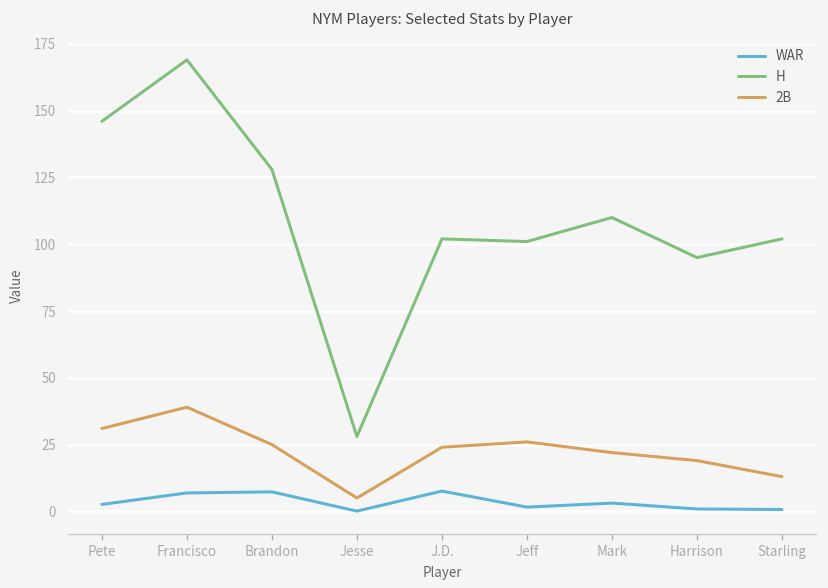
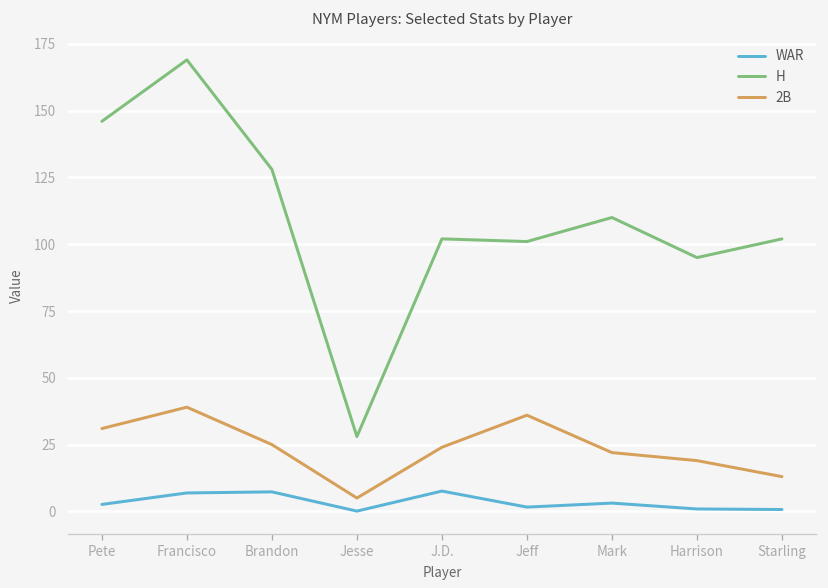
  {
    "WAR": {
      "Pete": 3,
      "Francisco": 7,
      "Brandon": 7,
      "Jesse": 0,
      "J.D.": 8,
      "Jeff": 2,
      "Mark": 3,
      "Harrison": 1,
      "Starling": 1
    },
    "H": {
      "Pete": 146,
      "Francisco": 169,
      "Brandon": 128,
      "Jesse": 28,
      "J.D.": 102,
      "Jeff": 101,
      "Mark": 110,
      "Harrison": 95,
      "Starling": 102
    },
    "2B": {
      "Pete": 31,
      "Francisco": 39,
      "Brandon": 25,
      "Jesse": 5,
      "J.D.": 24,
-     "Jeff": 26,
+     "Jeff": 36,
      "Mark": 22,
      "Harrison": 19,
      "Starling": 13
    }
  }
